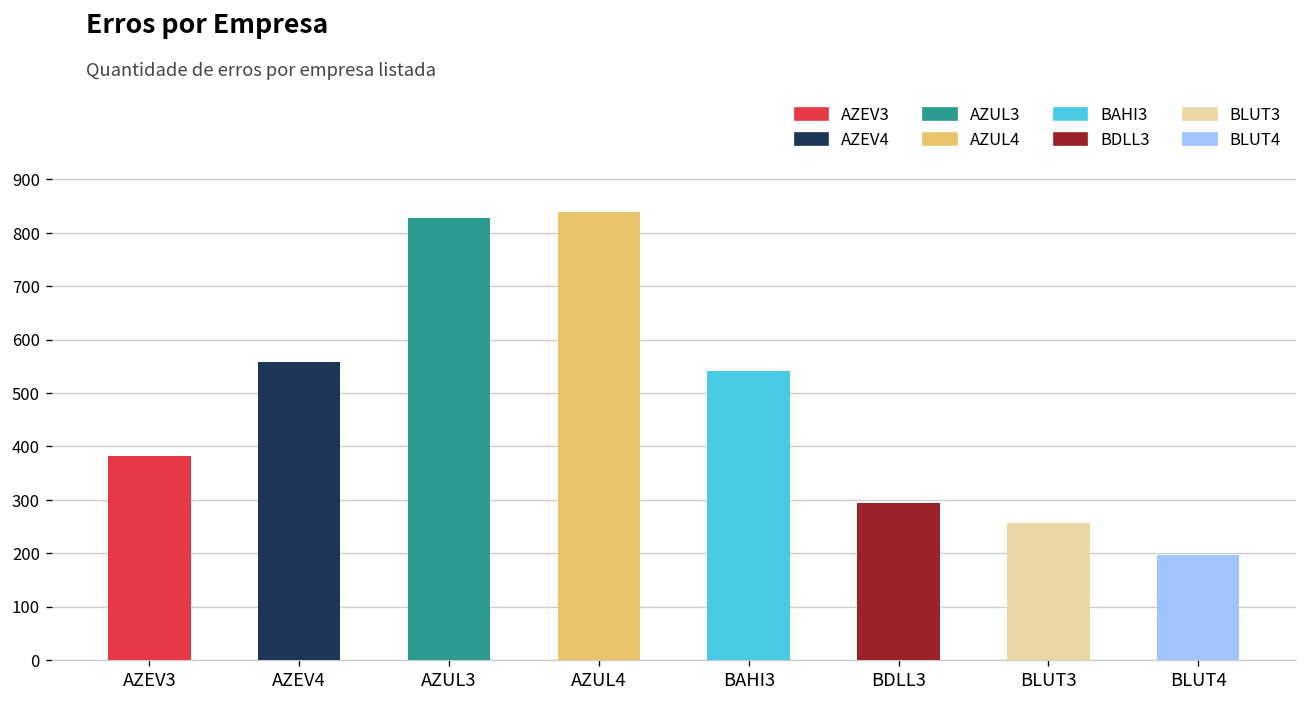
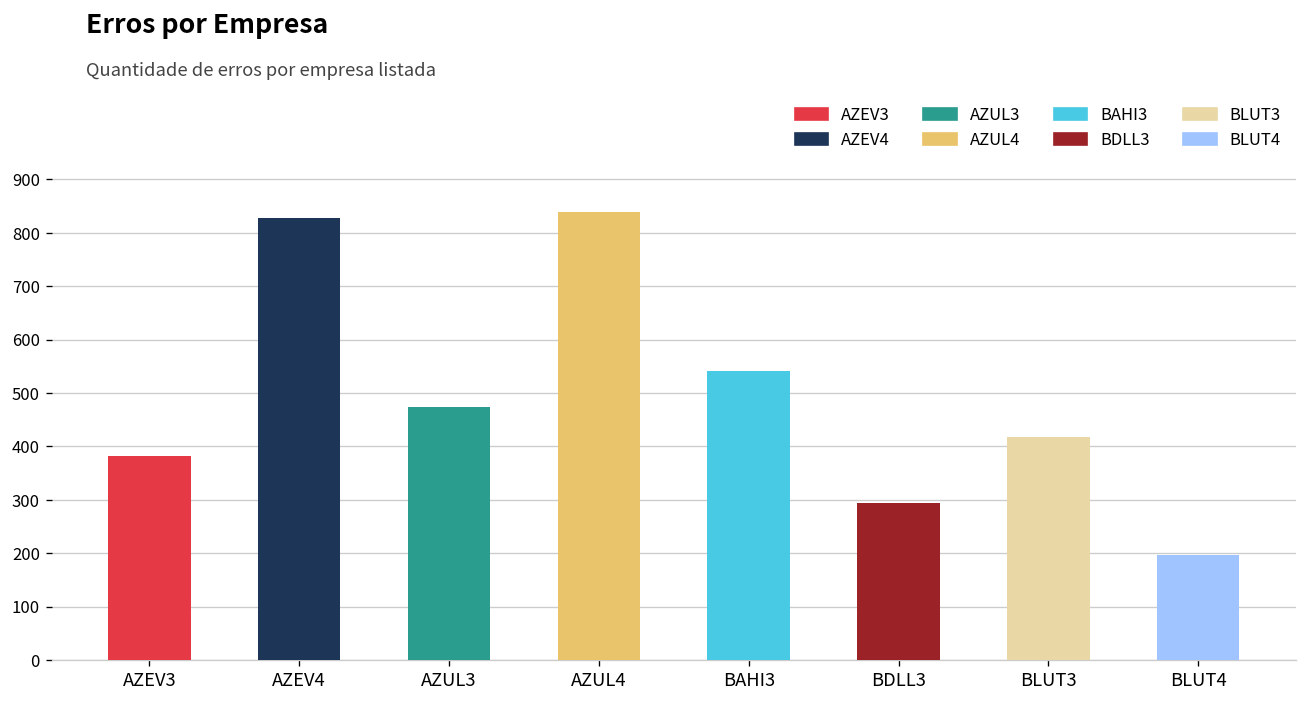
  {
    "AZEV3": 380,
-   "AZEV4": 560,
-   "AZUL3": 830,
+   "AZEV4": 830,
+   "AZUL3": 470,
    "AZUL4": 840,
    "BAHI3": 540,
    "BDLL3": 290,
-   "BLUT3": 260,
+   "BLUT3": 420,
    "BLUT4": 200
  }
